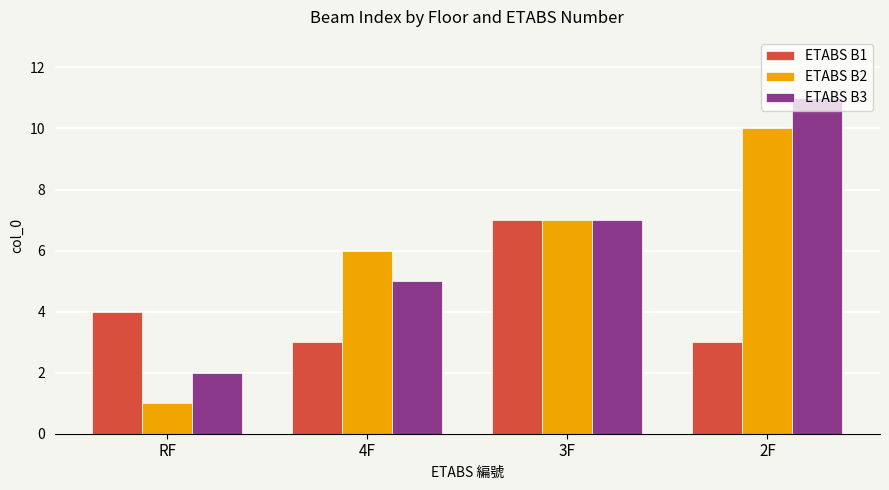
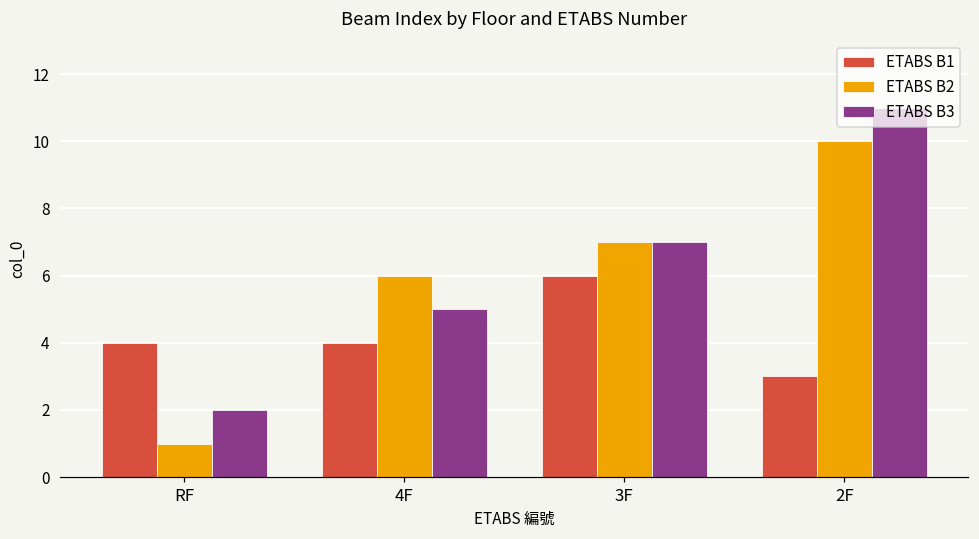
  {
    "ETABS B1": {
      "RF": 4,
-     "4F": 3,
-     "3F": 7,
+     "4F": 4,
+     "3F": 6,
      "2F": 3
    },
    "ETABS B2": {
      "RF": 1,
      "4F": 6,
      "3F": 7,
      "2F": 10
    },
    "ETABS B3": {
      "RF": 2,
      "4F": 5,
      "3F": 7
    }
  }
